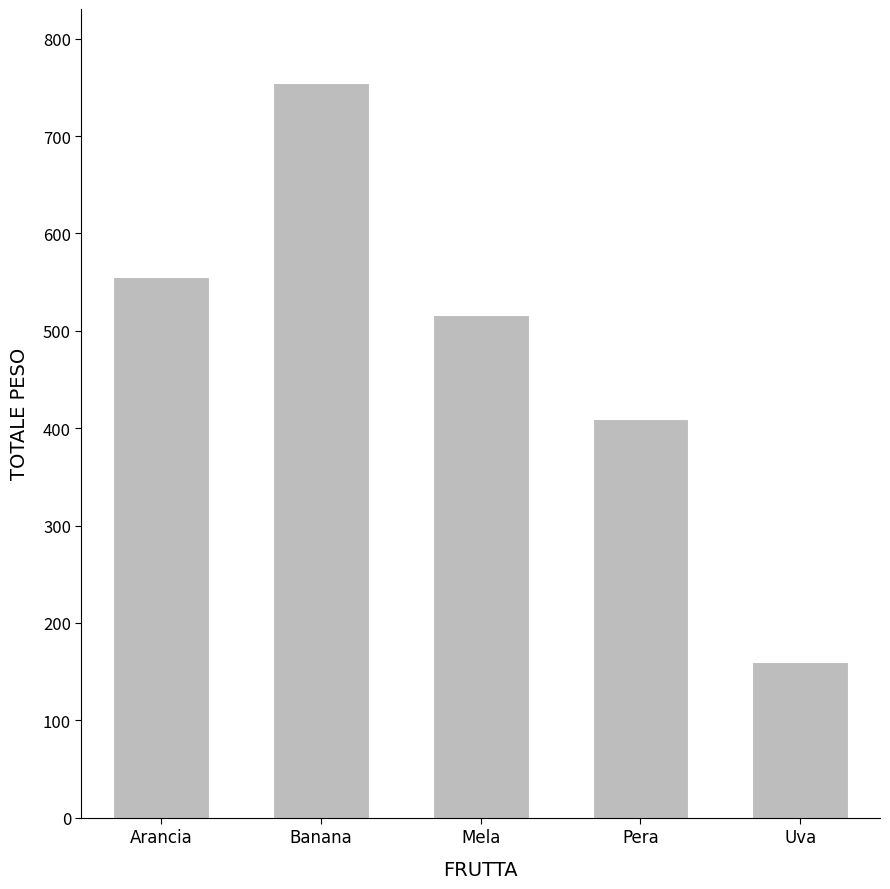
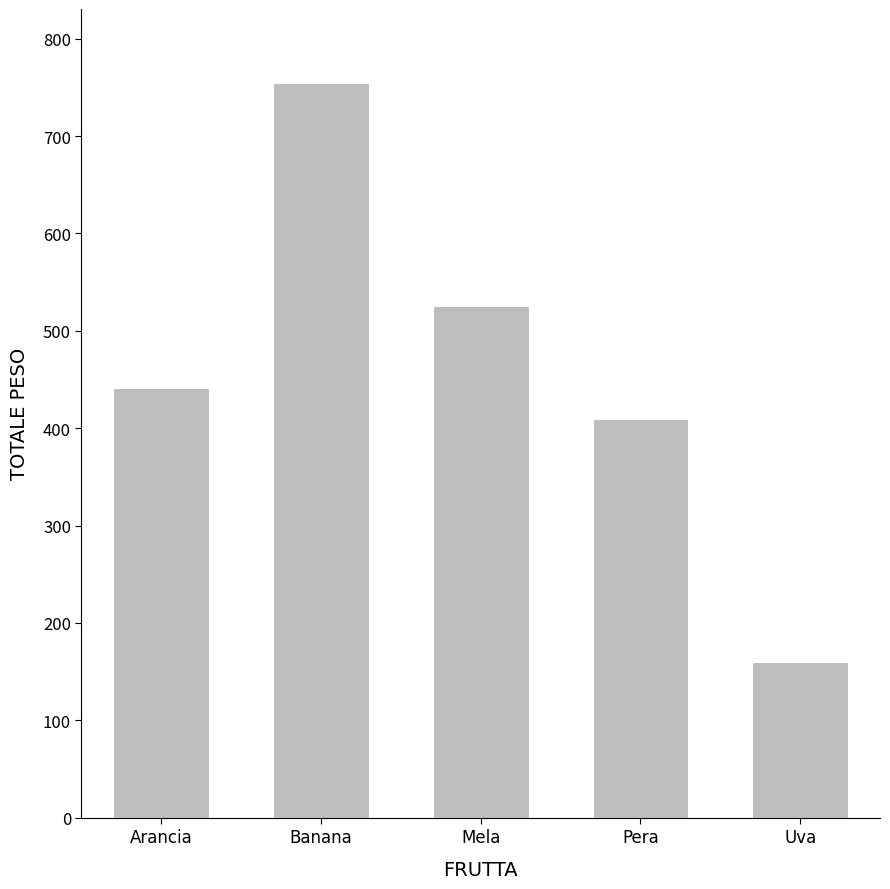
  {
-   "Arancia": 560,
+   "Arancia": 440,
    "Banana": 760,
-   "Mela": 520,
+   "Mela": 530,
    "Pera": 410,
    "Uva": 160
  }
